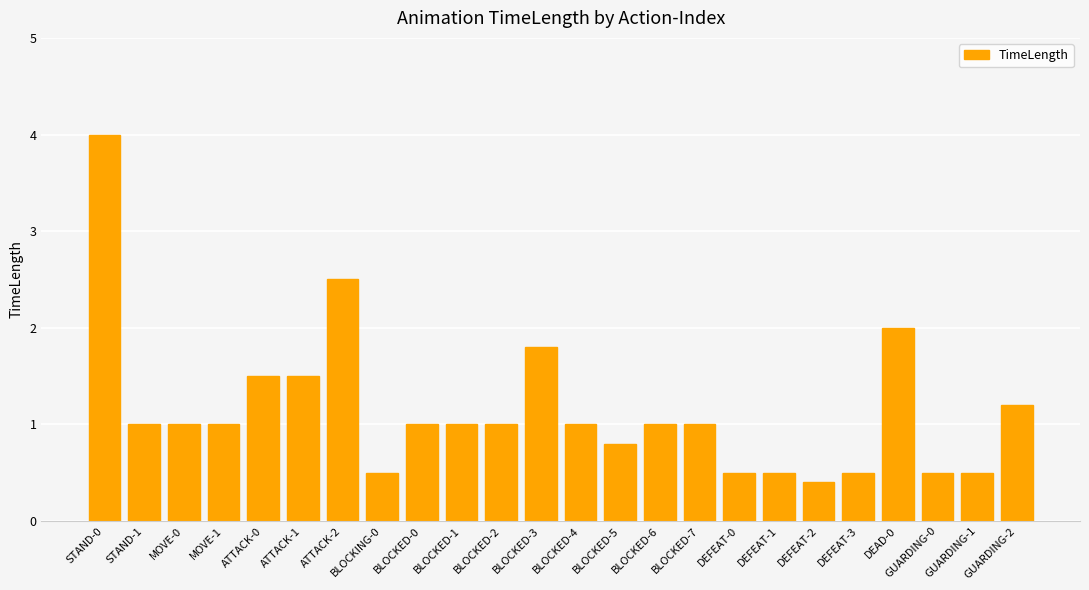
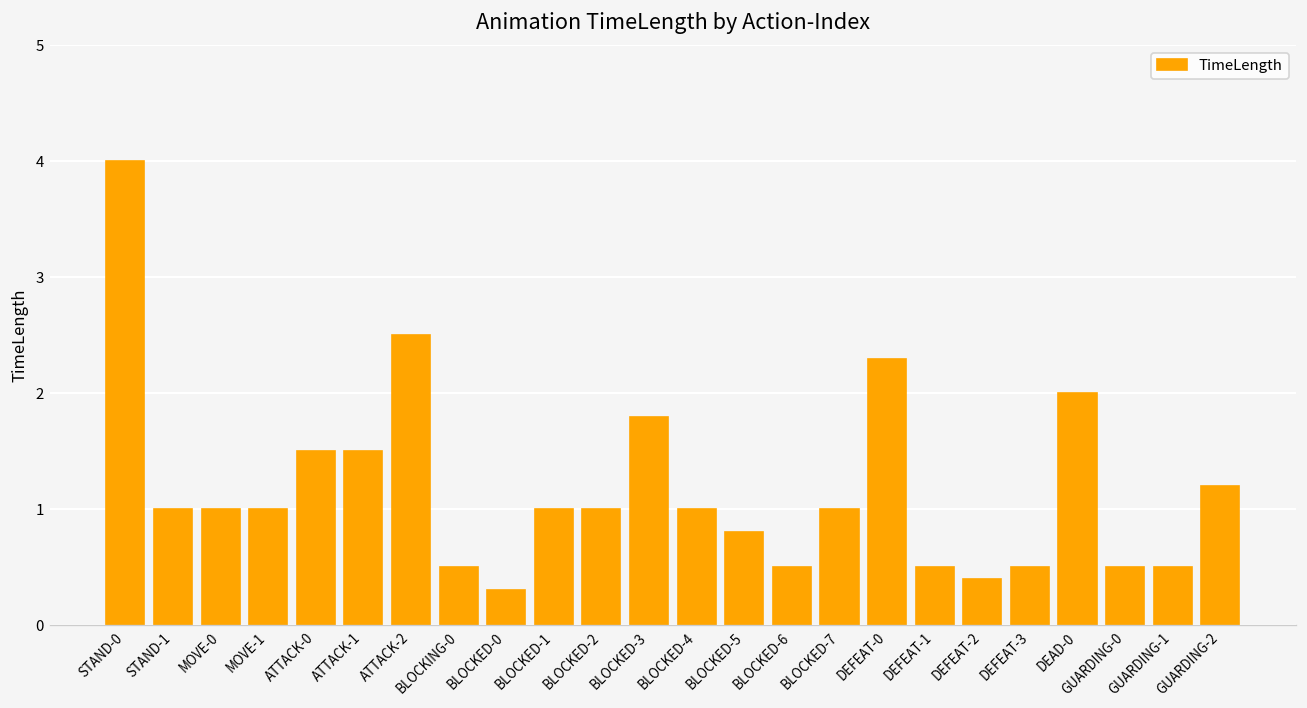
  {
    "STAND-0": 4.0,
    "STAND-1": 1.0,
    "MOVE-0": 1.0,
    "MOVE-1": 1.0,
    "ATTACK-0": 1.5,
    "ATTACK-1": 1.5,
    "ATTACK-2": 2.5,
    "BLOCKING-0": 0.5,
-   "BLOCKED-0": 1.0,
+   "BLOCKED-0": 0.3,
    "BLOCKED-1": 1.0,
    "BLOCKED-2": 1.0,
    "BLOCKED-3": 1.8,
    "BLOCKED-4": 1.0,
    "BLOCKED-5": 0.8,
-   "BLOCKED-6": 1.0,
+   "BLOCKED-6": 0.5,
    "BLOCKED-7": 1.0,
-   "DEFEAT-0": 0.5,
+   "DEFEAT-0": 2.3,
    "DEFEAT-1": 0.5,
    "DEFEAT-2": 0.4,
    "DEFEAT-3": 0.5,
    "DEAD-0": 2.0,
    "GUARDING-0": 0.5,
    "GUARDING-1": 0.5,
    "GUARDING-2": 1.2
  }
